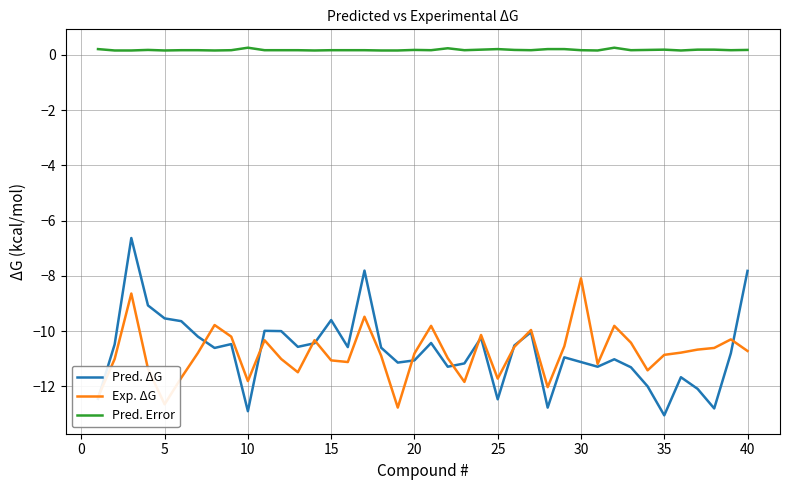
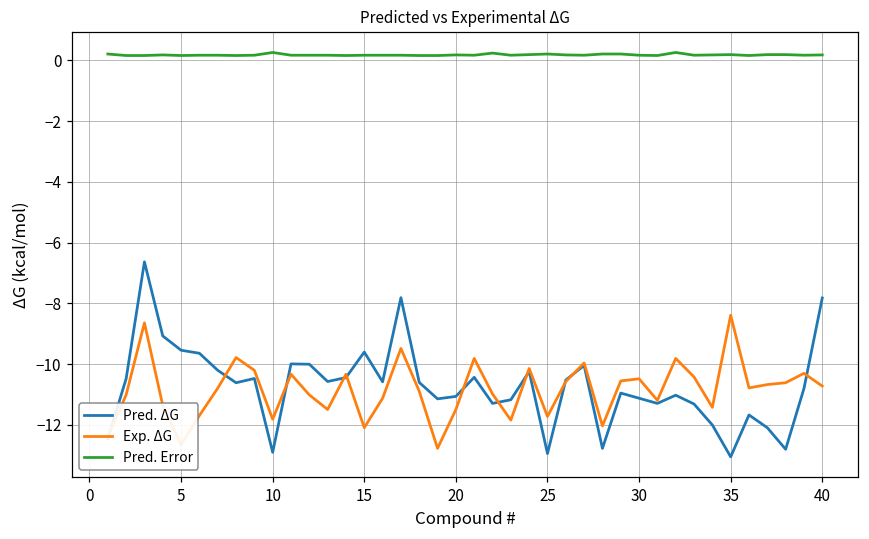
  {
    "Pred. ΔG": {
      "5": -9.5,
      "10": -12.9,
      "15": -9.6,
      "20": -11.1,
-     "25": -12.5,
+     "25": -12.9,
      "30": -11.1,
      "35": -13.1,
      "40": -7.8
    },
    "Exp. ΔG": {
      "10": -11.8,
-     "15": -11.1,
-     "20": -10.8,
+     "15": -12.1,
+     "20": -11.5,
      "25": -11.7,
-     "30": -8.1,
-     "35": -10.9,
+     "30": -10.5,
+     "35": -8.4,
      "40": -10.7
    },
    "Pred. Error": {
      "5": 0.2,
      "10": 0.3,
      "15": 0.2,
      "20": 0.2,
      "25": 0.2,
      "30": 0.2,
      "35": 0.2,
      "40": 0.2
    }
  }
